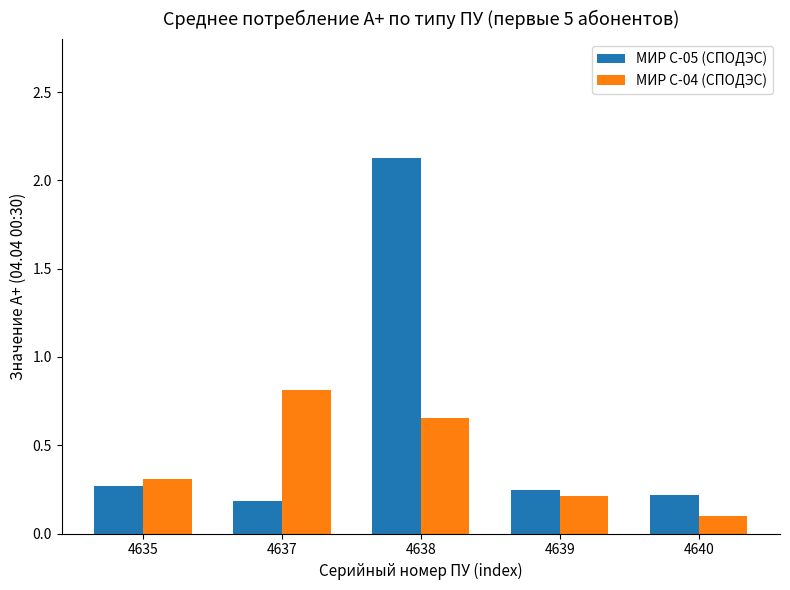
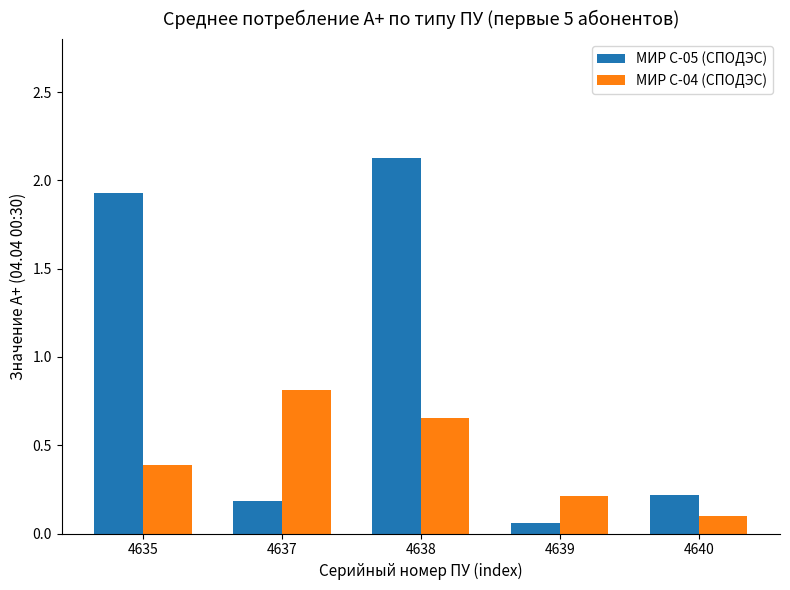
  {
    "МИР С-05 (СПОДЭС)": {
-     "4635": 0.27,
+     "4635": 1.93,
      "4637": 0.18,
      "4638": 2.12,
-     "4639": 0.24,
+     "4639": 0.06,
      "4640": 0.22
    },
    "МИР С-04 (СПОДЭС)": {
-     "4635": 0.31,
+     "4635": 0.39,
      "4637": 0.82,
      "4638": 0.65,
      "4639": 0.21,
      "4640": 0.10
    }
  }
